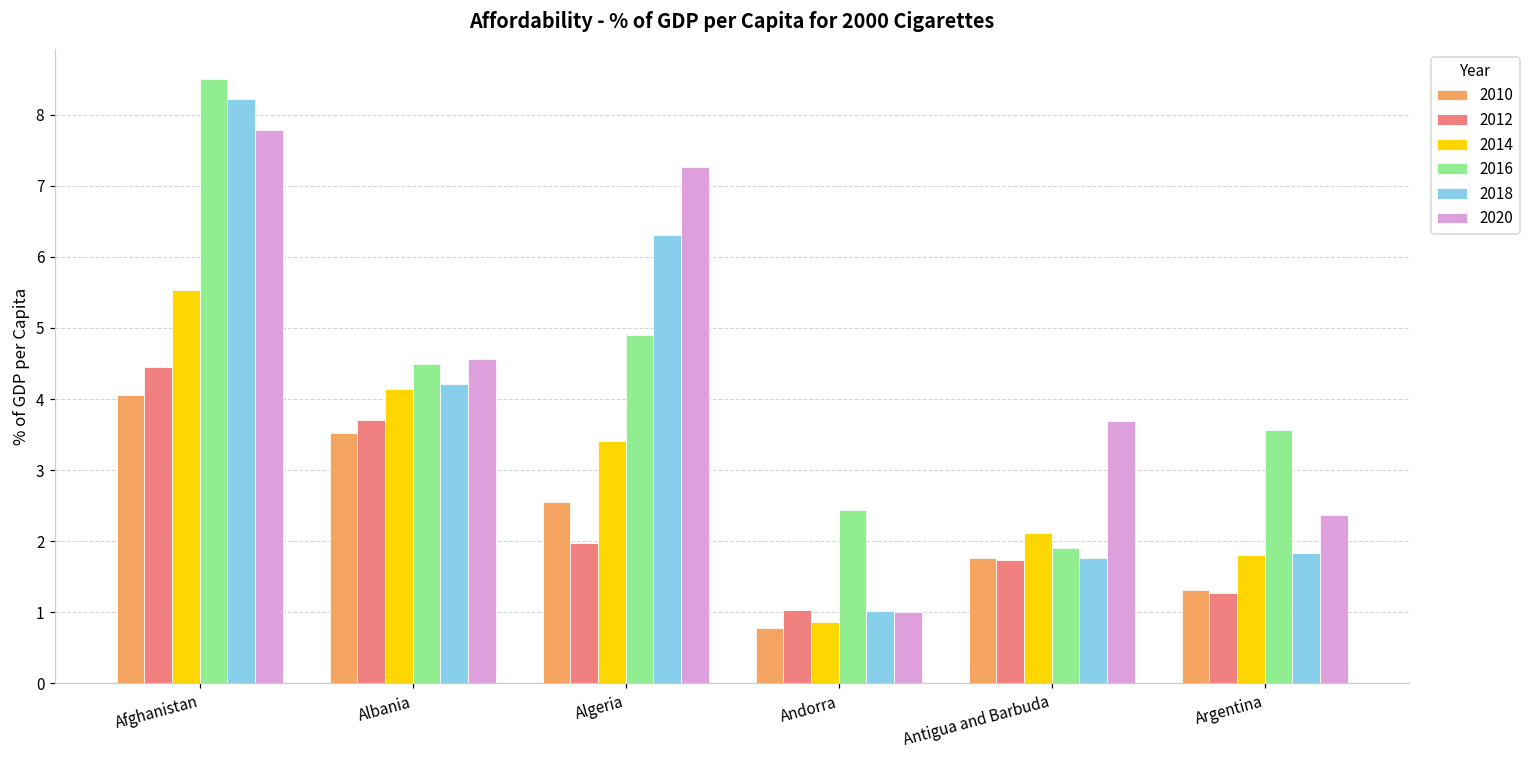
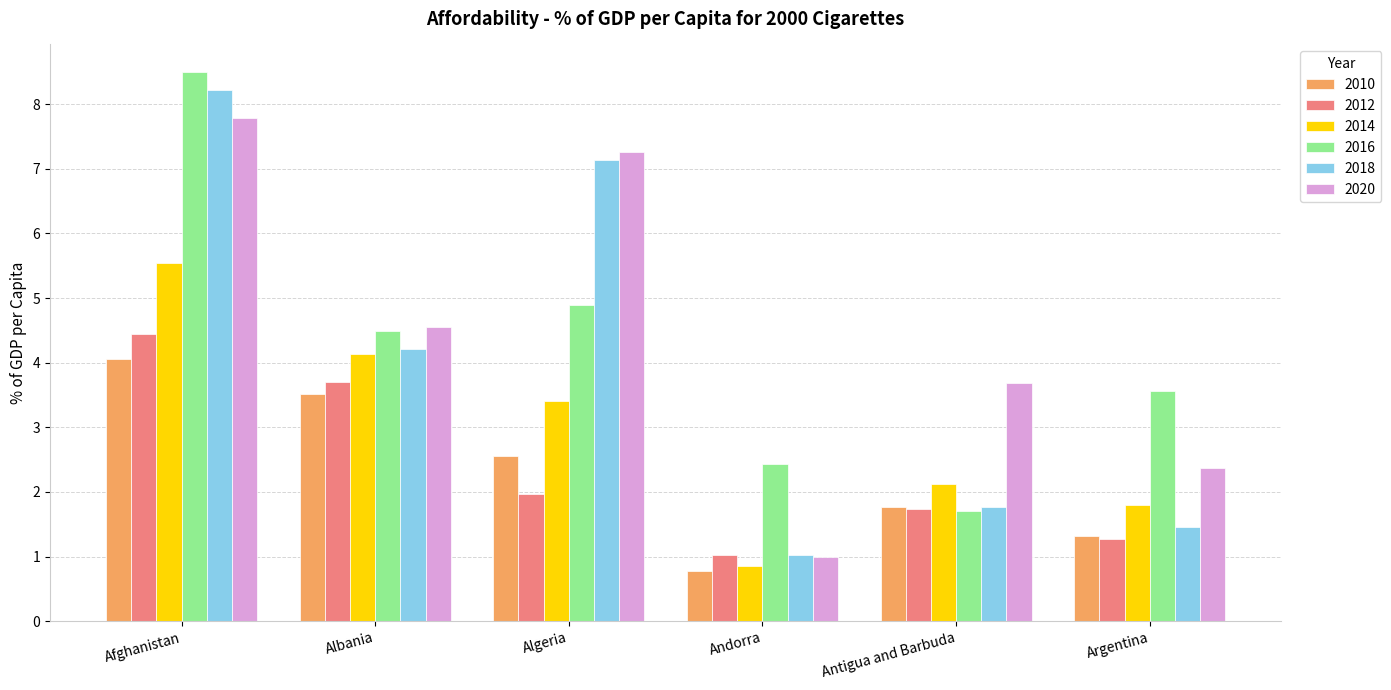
  {
    "2014": {
      "Afghanistan": 5.5,
      "Albania": 4.1,
      "Algeria": 3.4,
      "Andorra": 0.9,
      "Antigua and Barbuda": 2.1,
      "Argentina": 1.8
    },
    "2016": {
      "Afghanistan": 8.5,
      "Albania": 4.5,
      "Algeria": 4.9,
      "Andorra": 2.4,
-     "Antigua and Barbuda": 1.9,
+     "Antigua and Barbuda": 1.7,
      "Argentina": 3.6
    },
    "2018": {
      "Afghanistan": 8.2,
      "Albania": 4.2,
-     "Algeria": 6.3,
+     "Algeria": 7.1,
      "Andorra": 1.0,
      "Antigua and Barbuda": 1.8,
-     "Argentina": 1.8
+     "Argentina": 1.5
    },
    "2020": {
      "Afghanistan": 7.8,
      "Albania": 4.6,
      "Algeria": 7.3,
      "Andorra": 1.0,
      "Antigua and Barbuda": 3.7,
      "Argentina": 2.4
    }
  }
